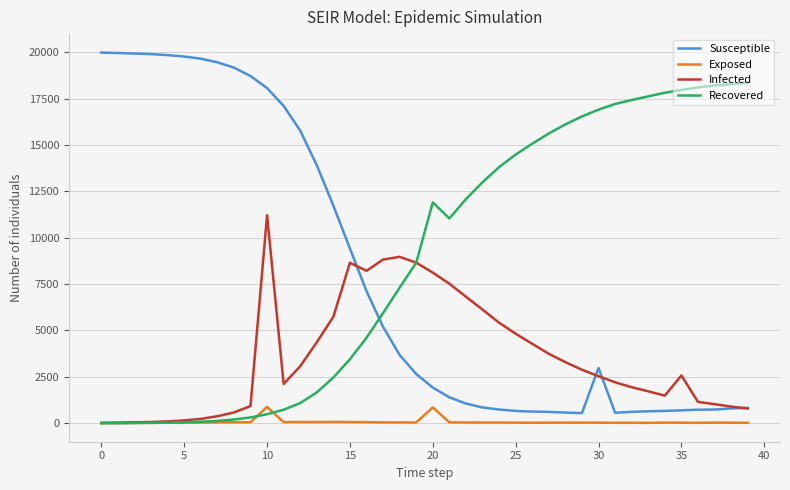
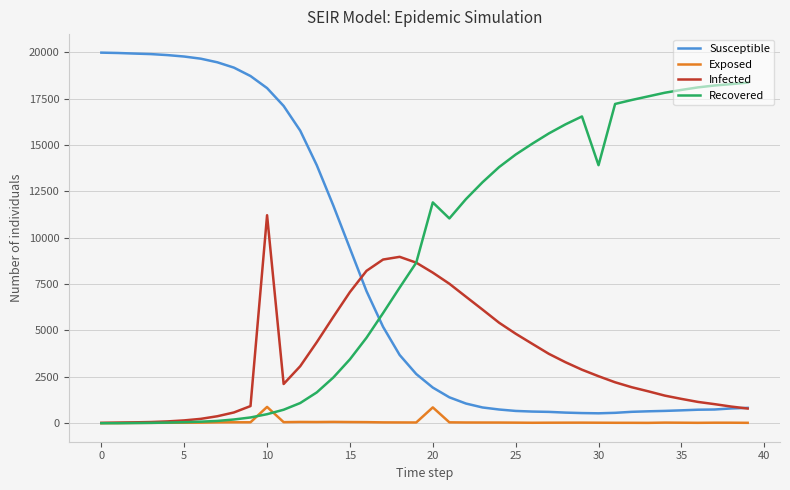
  {
    "Susceptible": {
      "0": 20000,
      "5": 19800,
      "10": 18100,
      "15": 9400,
      "20": 1900,
      "25": 700,
-     "30": 3000,
+     "30": 500,
      "35": 700
    },
    "Exposed": {
      "10": 900,
      "15": 100,
      "20": 900,
      "25": 0,
      "30": 0,
      "35": 0
    },
    "Infected": {
      "10": 11200,
-     "15": 8700,
+     "15": 7100,
      "20": 8100,
      "25": 4800,
      "30": 2500,
-     "35": 2600
+     "35": 1300
    },
    "Recovered": {
      "10": 500,
      "15": 3400,
      "20": 11900,
      "25": 14500,
-     "30": 16900
+     "30": 13900
    }
  }
